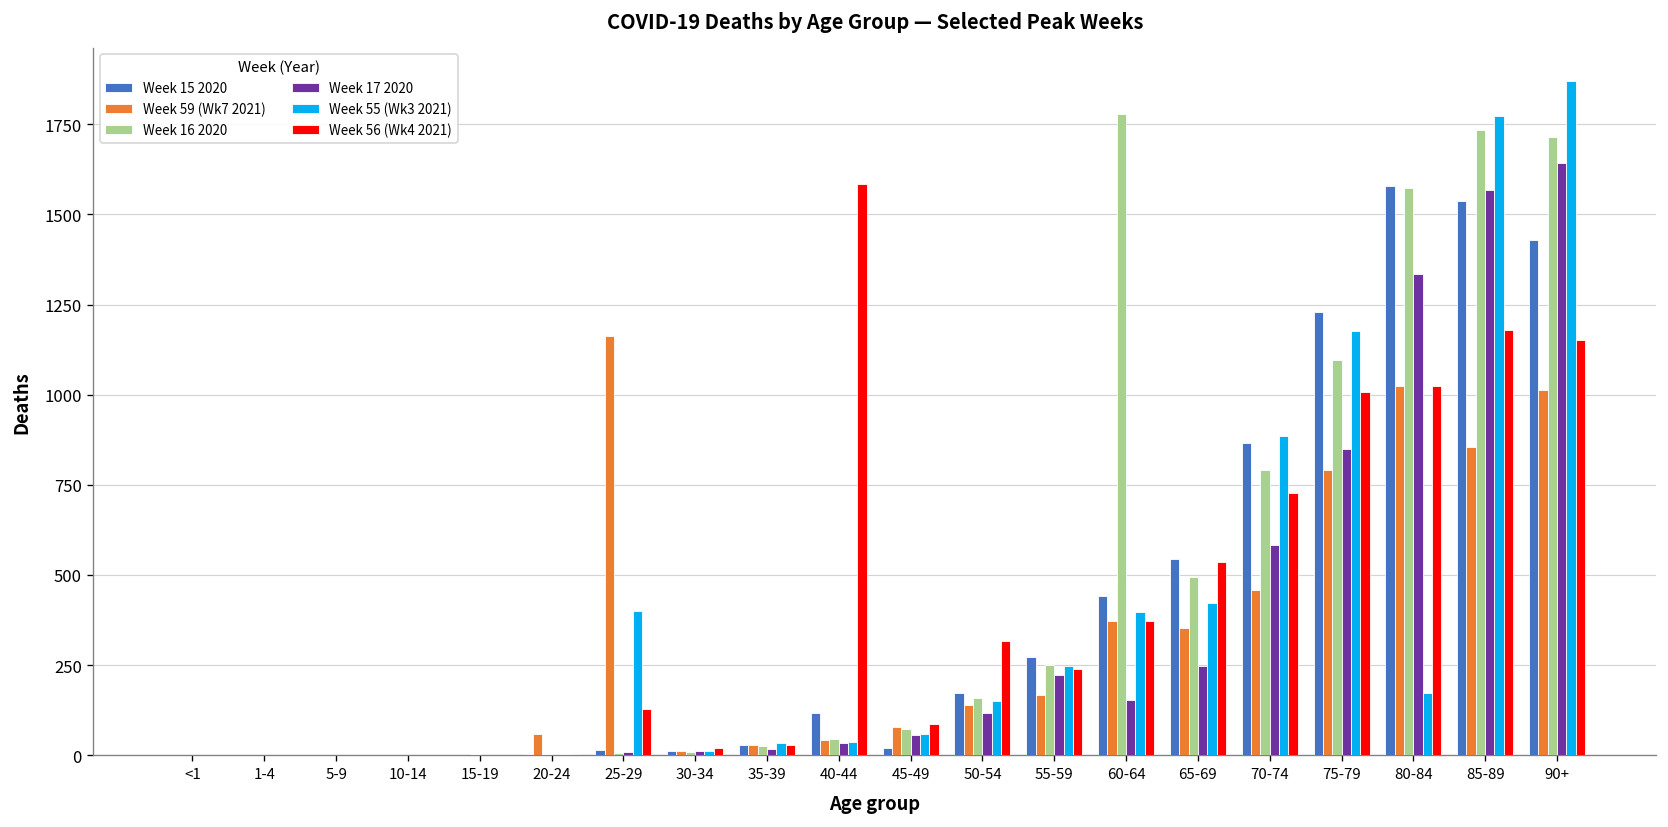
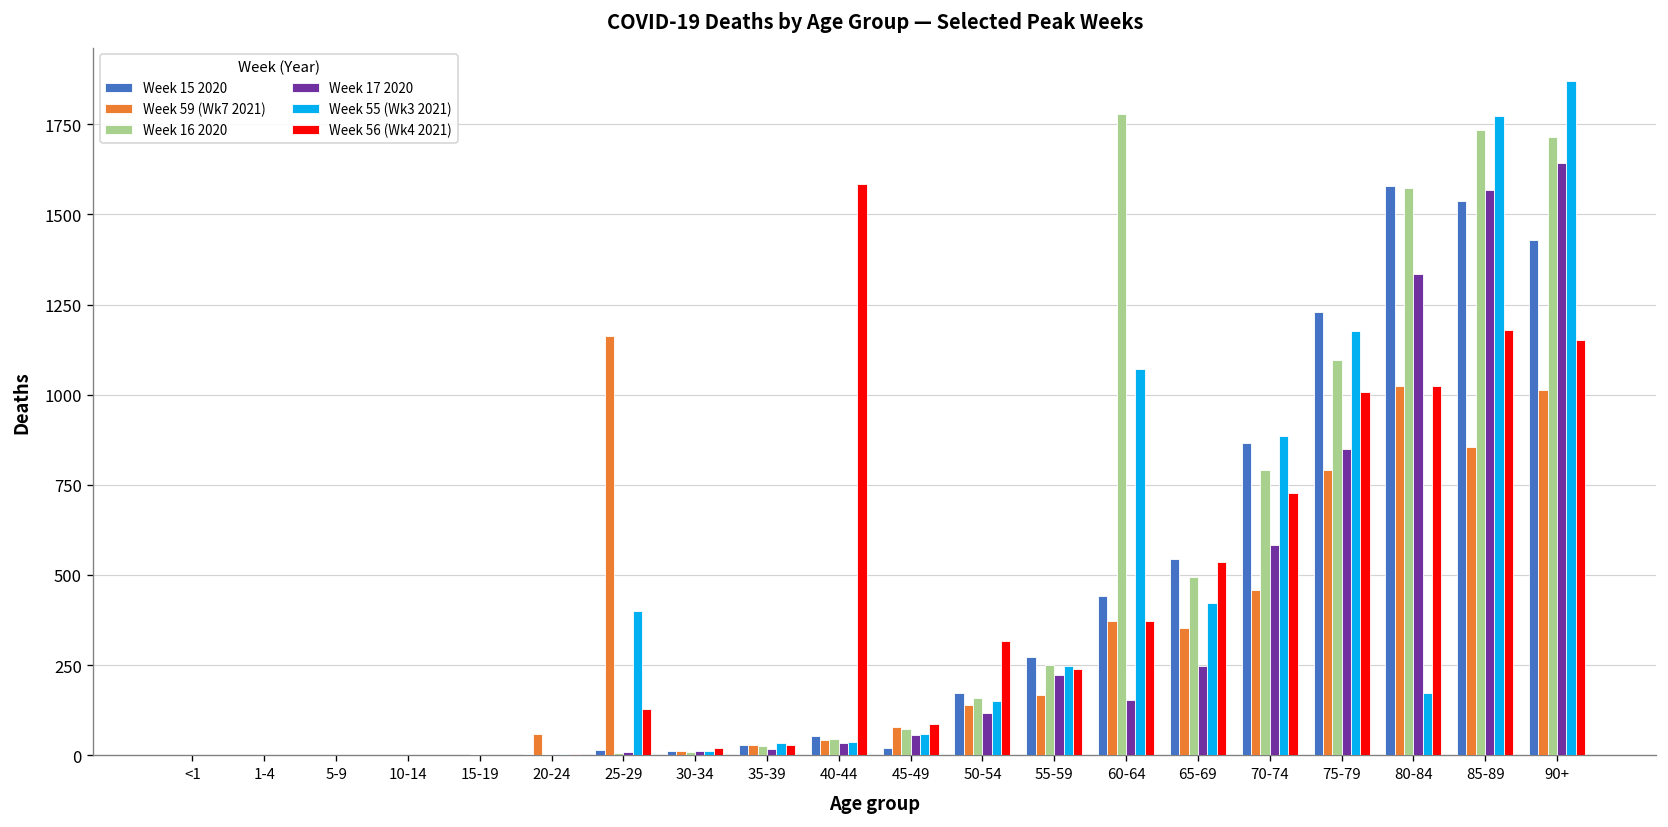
  {
    "Week 15 2020": {
      "<1": 0,
      "1-4": 0,
      "5-9": 0,
      "25-29": 20,
      "30-34": 10,
      "35-39": 30,
-     "40-44": 120,
+     "40-44": 50,
      "45-49": 20,
      "50-54": 170,
      "55-59": 270,
      "60-64": 440,
      "65-69": 540,
      "70-74": 870,
      "75-79": 1230,
      "80-84": 1580,
      "85-89": 1540,
      "90+": 1430
    },
    "Week 59 (Wk7 2021)": {
      "<1": 0,
      "1-4": 0,
      "5-9": 0,
      "10-14": 0,
      "20-24": 60,
      "25-29": 1160,
      "30-34": 10,
      "35-39": 30,
      "40-44": 40,
      "45-49": 80,
      "50-54": 140,
      "55-59": 170,
      "60-64": 370,
      "65-69": 350,
      "70-74": 460,
      "75-79": 790,
      "80-84": 1020,
      "85-89": 850,
      "90+": 1010
    },
    "Week 16 2020": {
      "<1": 0,
      "1-4": 0,
      "5-9": 0,
      "10-14": 0,
      "30-34": 10,
      "35-39": 30,
      "40-44": 50,
      "45-49": 70,
      "50-54": 160,
      "55-59": 250,
      "60-64": 1780,
      "65-69": 500,
      "70-74": 790,
      "75-79": 1100,
      "80-84": 1570,
      "85-89": 1740,
      "90+": 1720
    },
    "Week 17 2020": {
      "<1": 0,
      "1-4": 0,
      "5-9": 0,
      "10-14": 0,
      "15-19": 0,
      "30-34": 10,
      "35-39": 20,
      "40-44": 40,
      "45-49": 60,
      "50-54": 120,
      "55-59": 220,
      "60-64": 150,
      "65-69": 250,
      "70-74": 580,
      "75-79": 850,
      "80-84": 1330,
      "85-89": 1570,
      "90+": 1640
    },
    "Week 55 (Wk3 2021)": {
      "<1": 0,
      "1-4": 0,
      "5-9": 0,
      "10-14": 0,
      "25-29": 400,
      "30-34": 10,
      "35-39": 30,
      "40-44": 40,
      "45-49": 60,
      "50-54": 150,
      "55-59": 250,
-     "60-64": 400,
+     "60-64": 1070,
      "65-69": 420,
      "70-74": 890,
      "75-79": 1180,
      "80-84": 170,
      "85-89": 1770,
      "90+": 1870
    },
    "Week 56 (Wk4 2021)": {
      "<1": 0,
      "1-4": 0,
      "5-9": 0,
      "10-14": 0,
      "25-29": 130,
      "30-34": 20,
      "35-39": 30,
      "40-44": 1590,
      "45-49": 90,
      "50-54": 320,
      "55-59": 240,
      "60-64": 370,
      "65-69": 540,
      "70-74": 730,
      "75-79": 1010,
      "80-84": 1020,
      "85-89": 1180,
      "90+": 1150
    }
  }
